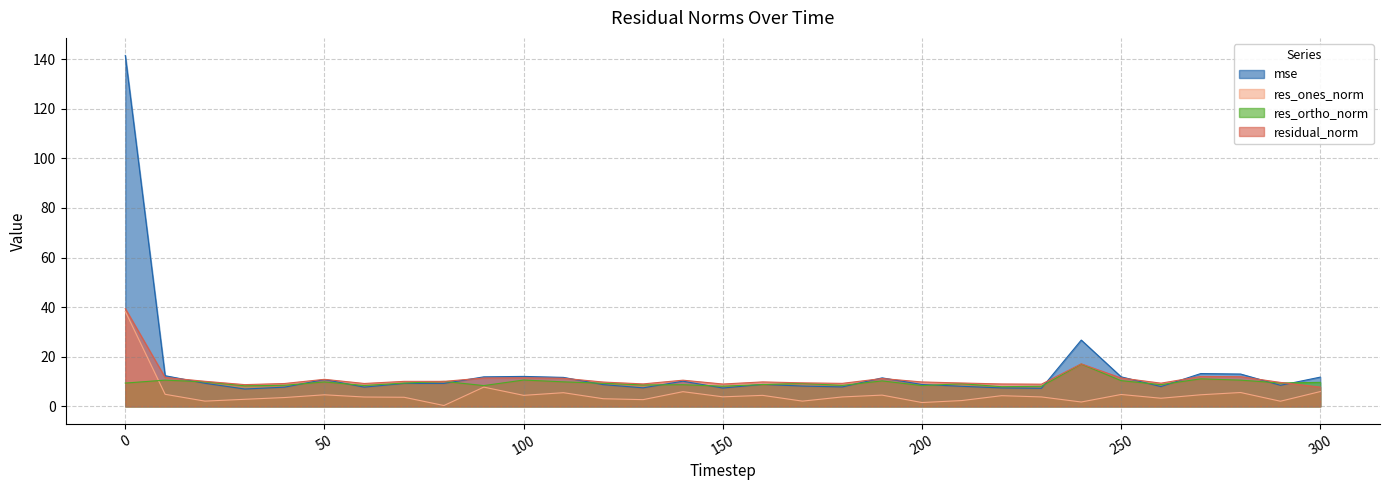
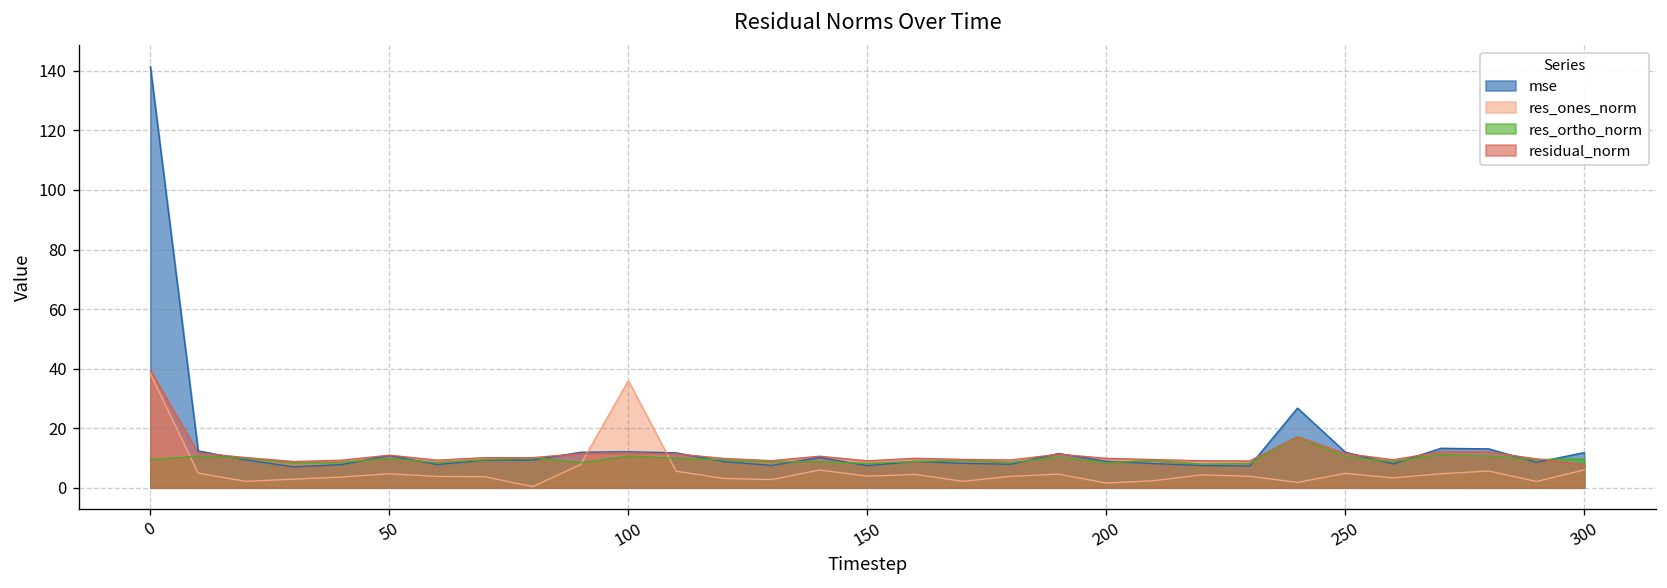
  {
    "mse": {
      "0": 141,
      "300": 12
    },
    "res_ones_norm": {
      "0": 38,
      "50": 5,
-     "100": 4,
+     "100": 36,
      "150": 4,
      "200": 2,
      "250": 5,
      "300": 6
    },
    "res_ortho_norm": {
      "0": 9,
      "250": 10,
      "300": 10
    },
    "residual_norm": {
      "0": 39,
      "300": 8
    }
  }
